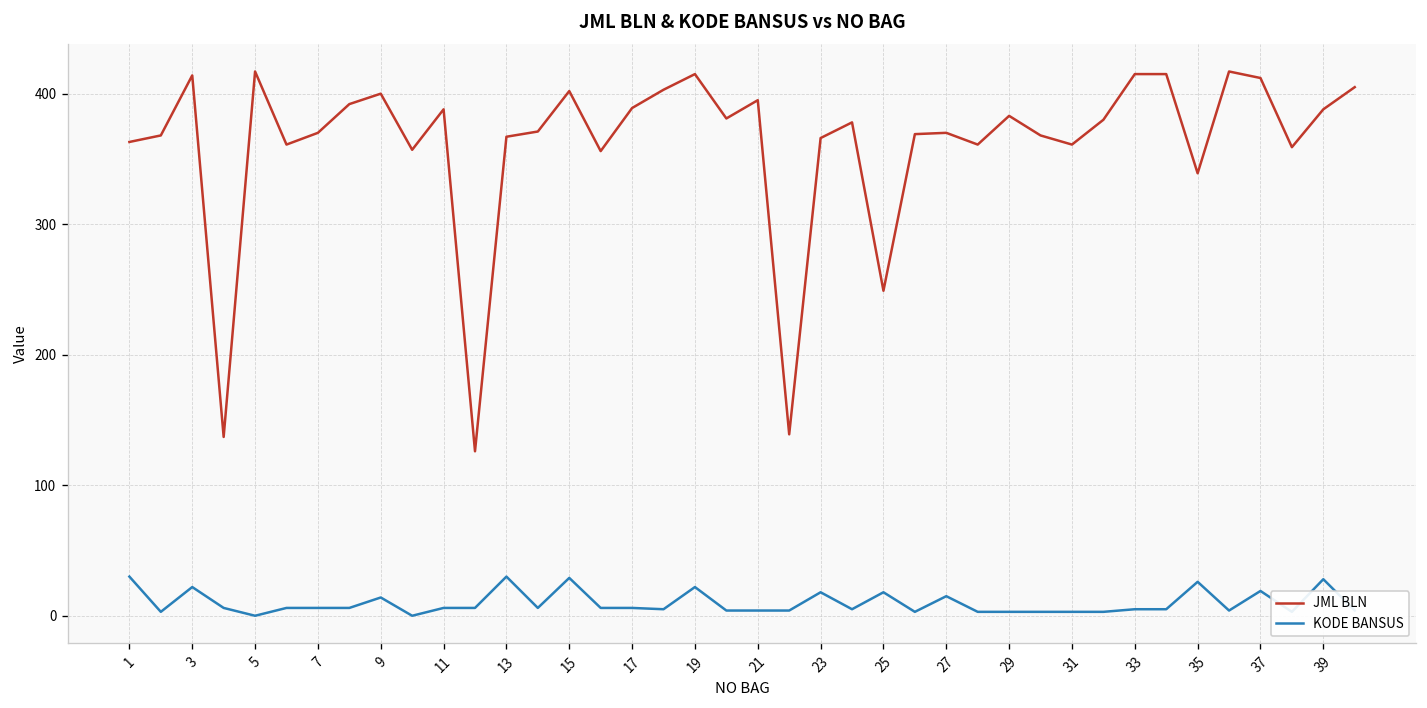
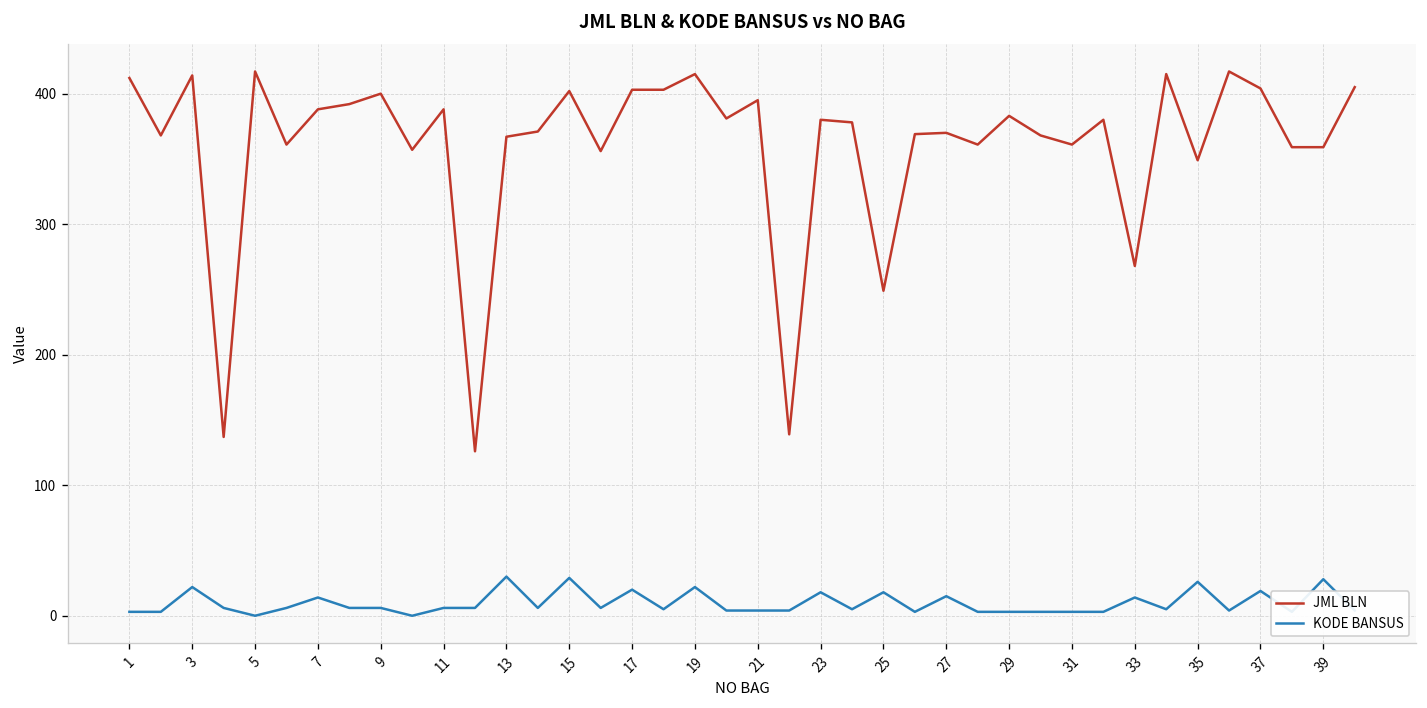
  {
    "JML BLN": {
-     "1": 363,
+     "1": 412,
      "3": 414,
      "5": 417,
-     "7": 370,
+     "7": 388,
      "9": 400,
      "11": 388,
      "13": 367,
      "15": 402,
-     "17": 389,
+     "17": 403,
      "19": 415,
      "21": 395,
-     "23": 366,
+     "23": 380,
      "25": 249,
      "27": 370,
      "29": 383,
      "31": 361,
-     "33": 415,
-     "35": 339,
-     "37": 412,
-     "39": 388
+     "33": 268,
+     "35": 349,
+     "37": 404,
+     "39": 359
    },
    "KODE BANSUS": {
-     "1": 30,
+     "1": 3,
      "3": 22,
      "5": 0,
-     "7": 6,
-     "9": 14,
+     "7": 14,
+     "9": 6,
      "11": 6,
      "13": 30,
      "15": 29,
-     "17": 6,
+     "17": 20,
      "19": 22,
      "21": 4,
      "23": 18,
      "25": 18,
      "27": 15,
      "29": 3,
      "31": 3,
-     "33": 5,
+     "33": 14,
      "35": 26,
      "37": 19,
      "39": 28
    }
  }
